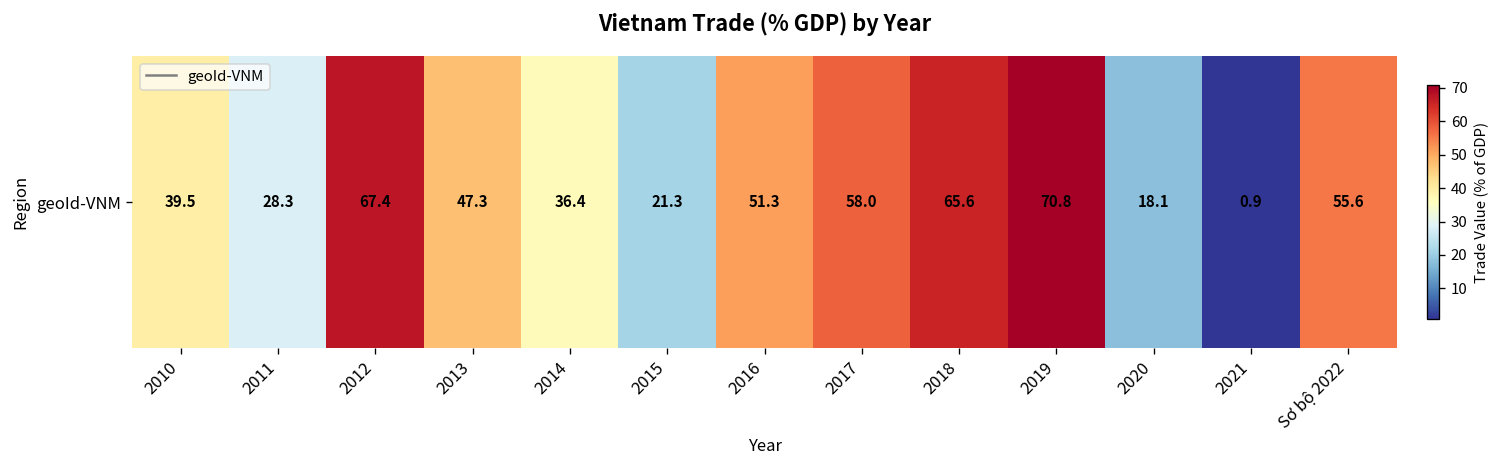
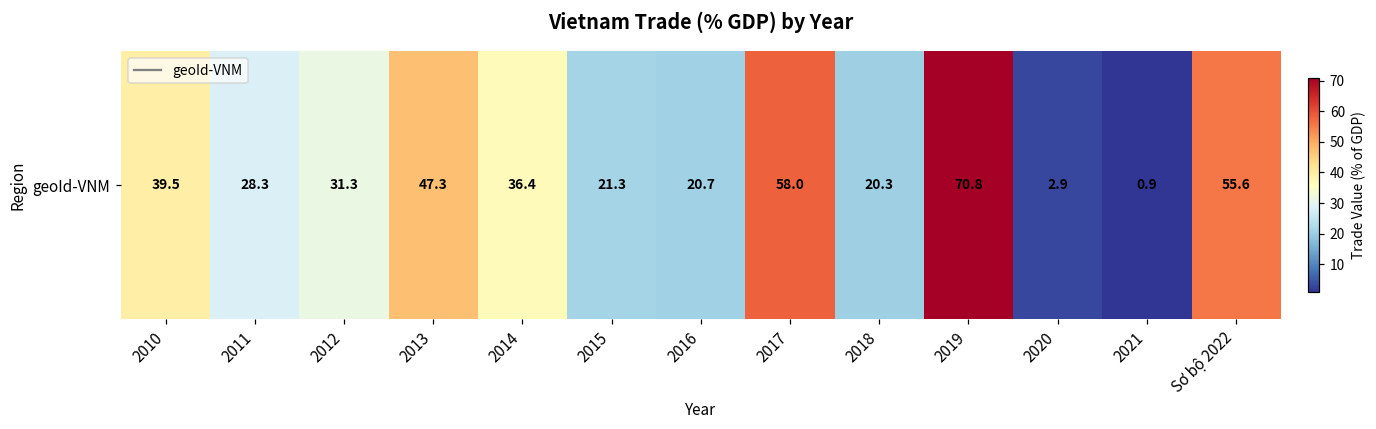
  {
    "geoId-VNM": {
      "2010": 39.5,
      "2011": 28.3,
-     "2012": 67.4,
+     "2012": 31.3,
      "2013": 47.3,
      "2014": 36.4,
      "2015": 21.3,
-     "2016": 51.3,
+     "2016": 20.7,
      "2017": 58.0,
-     "2018": 65.6,
+     "2018": 20.3,
      "2019": 70.8,
-     "2020": 18.1,
+     "2020": 2.9,
      "2021": 0.9,
      "Sơ bộ 2022": 55.6
    }
  }
